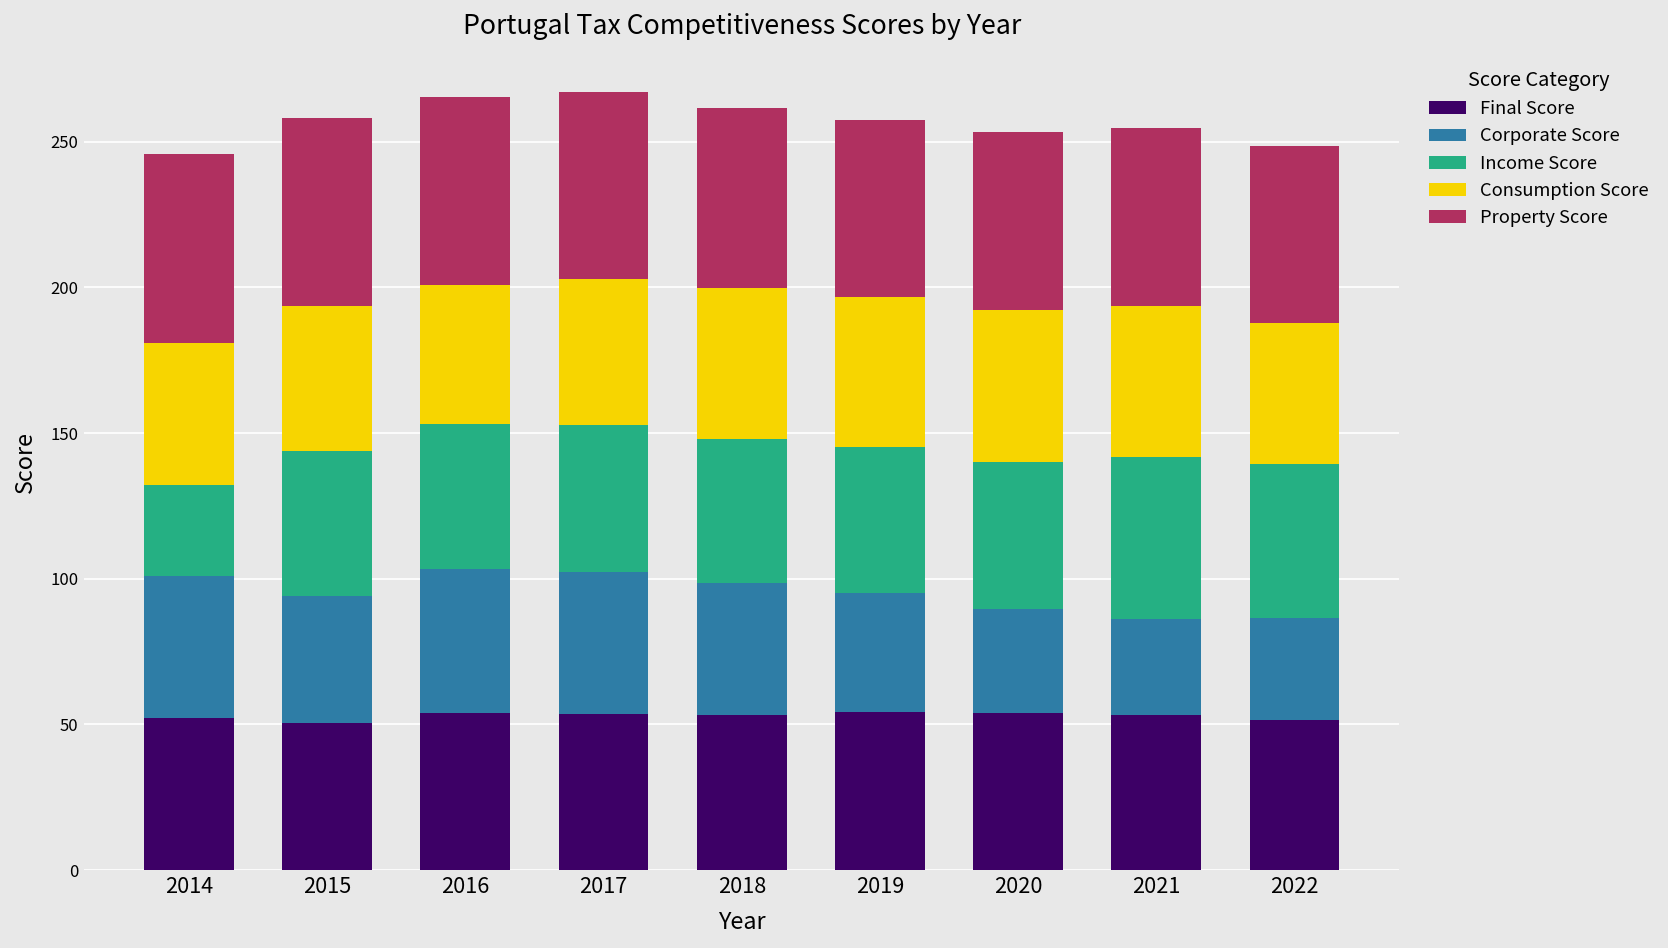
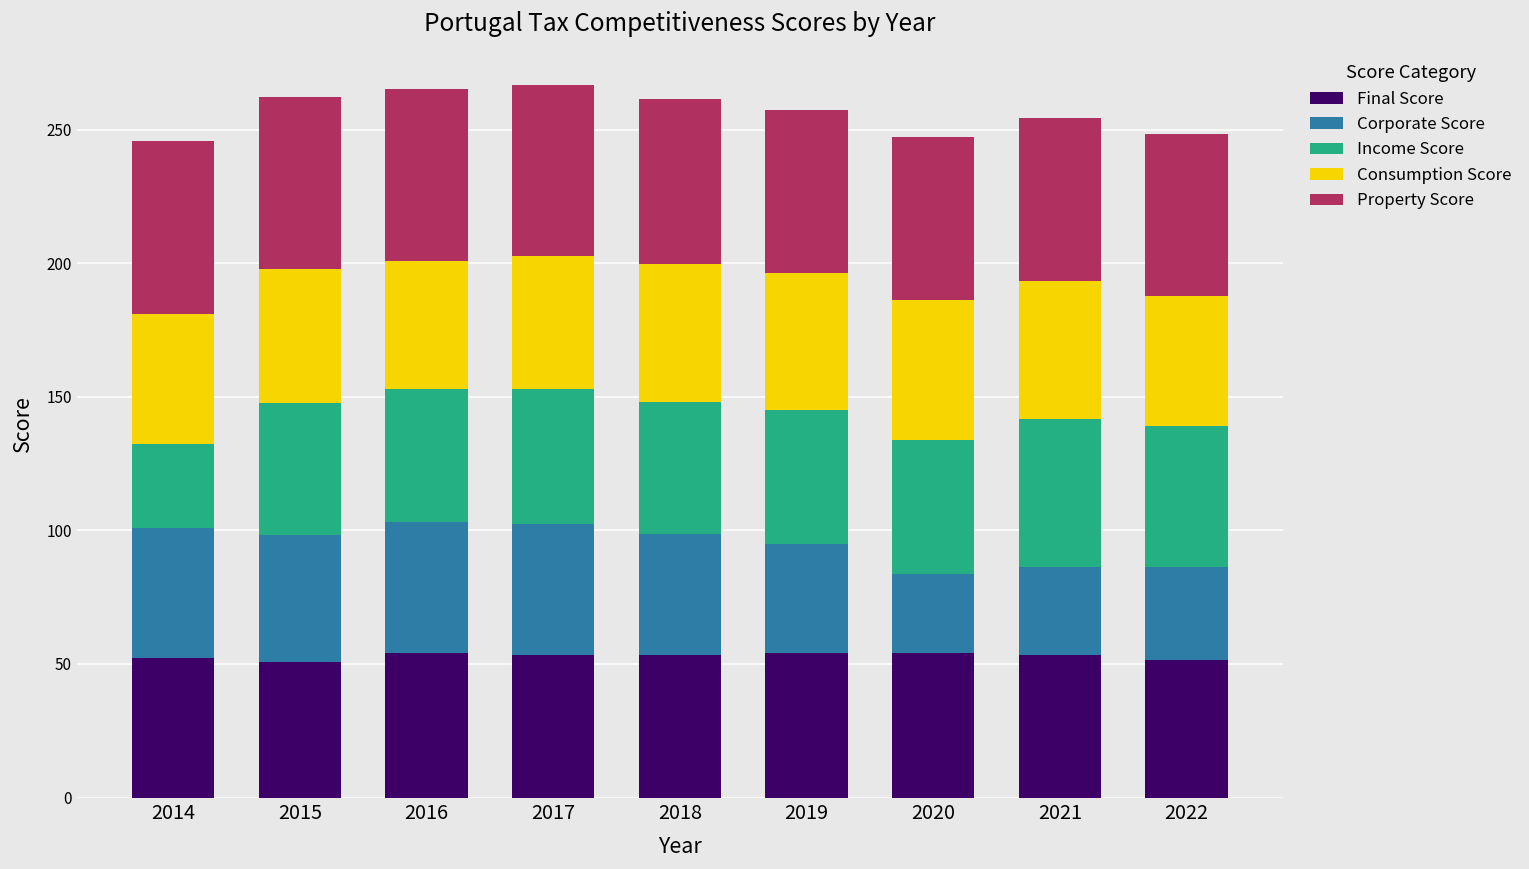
  {
    "Final Score": {
      "2014": 52,
      "2015": 51,
      "2016": 54,
      "2017": 54,
      "2018": 53,
      "2019": 54,
      "2020": 54,
      "2021": 53,
      "2022": 51
    },
    "Corporate Score": {
      "2014": 49,
-     "2015": 44,
+     "2015": 48,
      "2016": 49,
      "2017": 49,
      "2018": 45,
      "2019": 41,
-     "2020": 36,
+     "2020": 30,
      "2021": 33,
      "2022": 35
    },
    "Income Score": {
      "2014": 31,
      "2015": 49,
      "2016": 50,
      "2017": 50,
      "2018": 50,
      "2019": 50,
      "2020": 50,
      "2021": 55,
      "2022": 53
    },
    "Consumption Score": {
      "2014": 49,
      "2015": 50,
      "2016": 48,
      "2017": 50,
      "2018": 52,
      "2019": 51,
      "2020": 52,
      "2021": 52,
      "2022": 48
    },
    "Property Score": {
      "2014": 65,
      "2015": 64,
      "2016": 64,
      "2017": 64,
      "2018": 62,
      "2019": 61,
      "2020": 61,
      "2021": 61,
      "2022": 61
    }
  }
